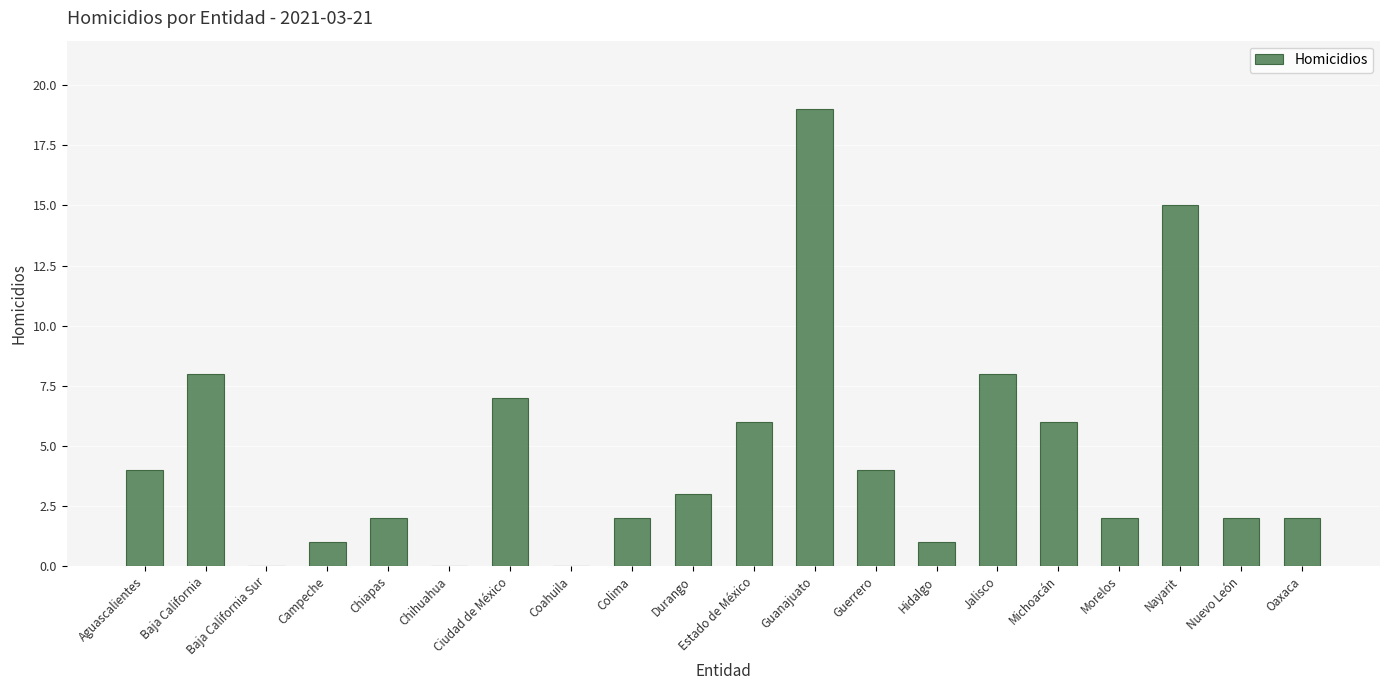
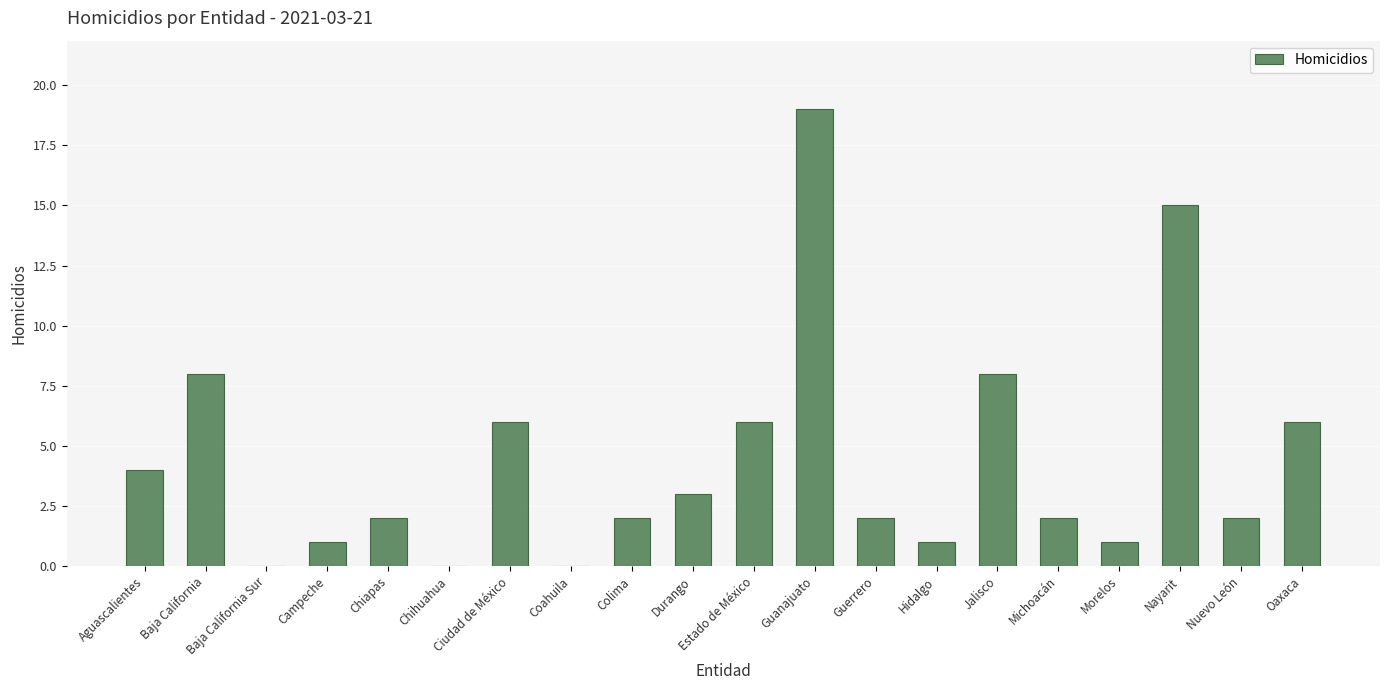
  {
    "Homicidios": {
      "Aguascalientes": 4,
      "Baja California": 8,
      "Baja California Sur": 0,
      "Campeche": 1,
      "Chiapas": 2,
      "Chihuahua": 0,
-     "Ciudad de México": 7,
+     "Ciudad de México": 6,
      "Coahuila": 0,
      "Colima": 2,
      "Durango": 3,
      "Estado de México": 6,
      "Guanajuato": 19,
-     "Guerrero": 4,
+     "Guerrero": 2,
      "Hidalgo": 1,
      "Jalisco": 8,
-     "Michoacán": 6,
-     "Morelos": 2,
+     "Michoacán": 2,
+     "Morelos": 1,
      "Nayarit": 15,
      "Nuevo León": 2,
-     "Oaxaca": 2
+     "Oaxaca": 6
    }
  }
